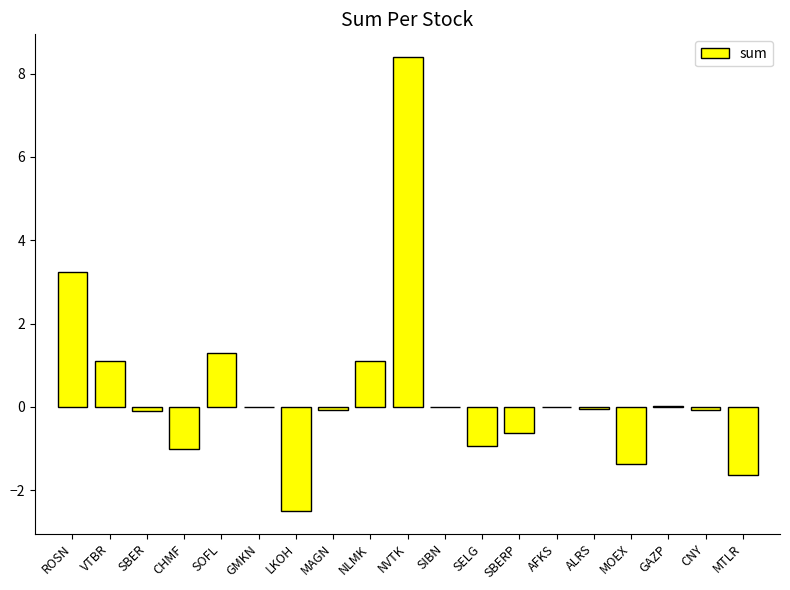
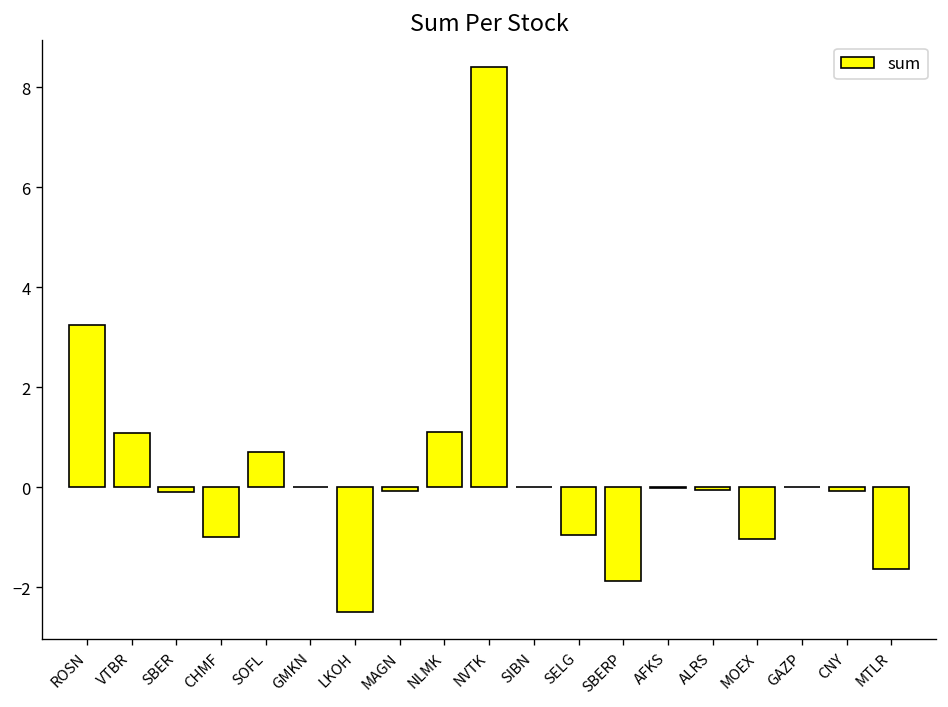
  {
    "ROSN": 3.3,
    "VTBR": 1.1,
    "SBER": -0.1,
    "CHMF": -1.0,
-   "SOFL": 1.3,
+   "SOFL": 0.7,
    "GMKN": 0.0,
    "LKOH": -2.5,
    "MAGN": -0.1,
    "NLMK": 1.1,
    "NVTK": 8.4,
    "SIBN": 0.0,
    "SELG": -1.0,
-   "SBERP": -0.6,
-   "MOEX": -1.4,
+   "SBERP": -1.9,
+   "MOEX": -1.0,
    "CNY": -0.1,
    "MTLR": -1.6
  }
